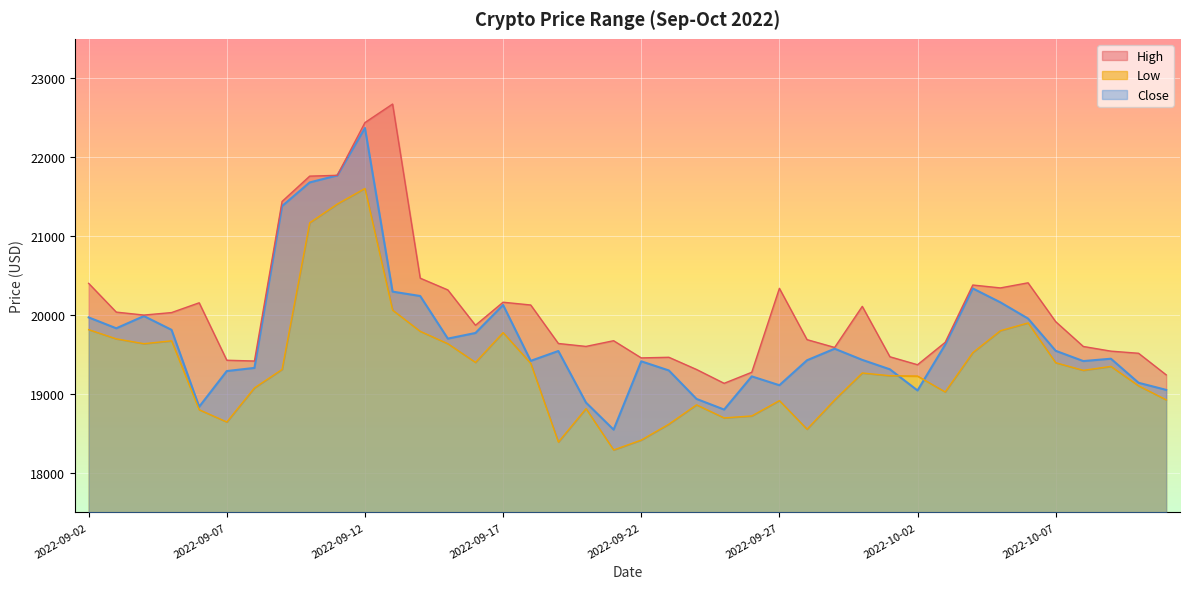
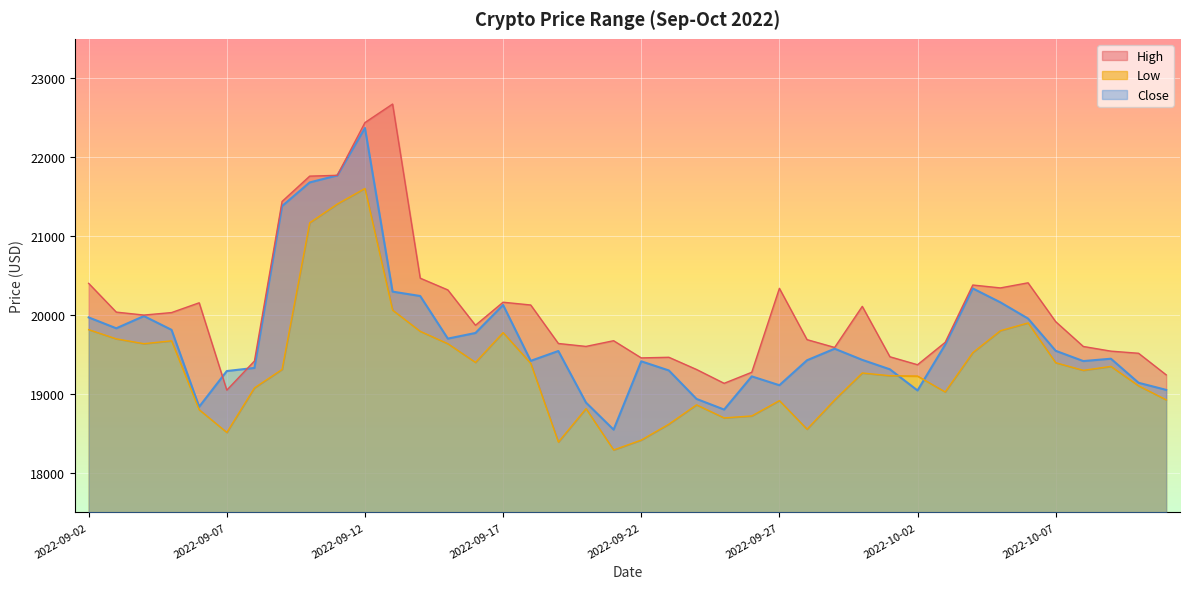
  {
    "Close": {
      "2022-09-02": 20000,
      "2022-09-07": 19300,
      "2022-09-12": 22400,
      "2022-09-17": 20100,
      "2022-09-22": 19400,
      "2022-09-27": 19100,
      "2022-10-02": 19000,
      "2022-10-07": 19500
    },
    "High": {
      "2022-09-02": 20400,
-     "2022-09-07": 19400,
+     "2022-09-07": 19000,
      "2022-09-12": 22400,
      "2022-09-17": 20200,
      "2022-09-22": 19500,
      "2022-09-27": 20300,
      "2022-10-02": 19400,
      "2022-10-07": 19900
    },
    "Low": {
      "2022-09-02": 19800,
-     "2022-09-07": 18600,
+     "2022-09-07": 18500,
      "2022-09-12": 21600,
      "2022-09-17": 19800,
      "2022-09-22": 18400,
      "2022-09-27": 18900,
      "2022-10-02": 19200,
      "2022-10-07": 19400
    }
  }
